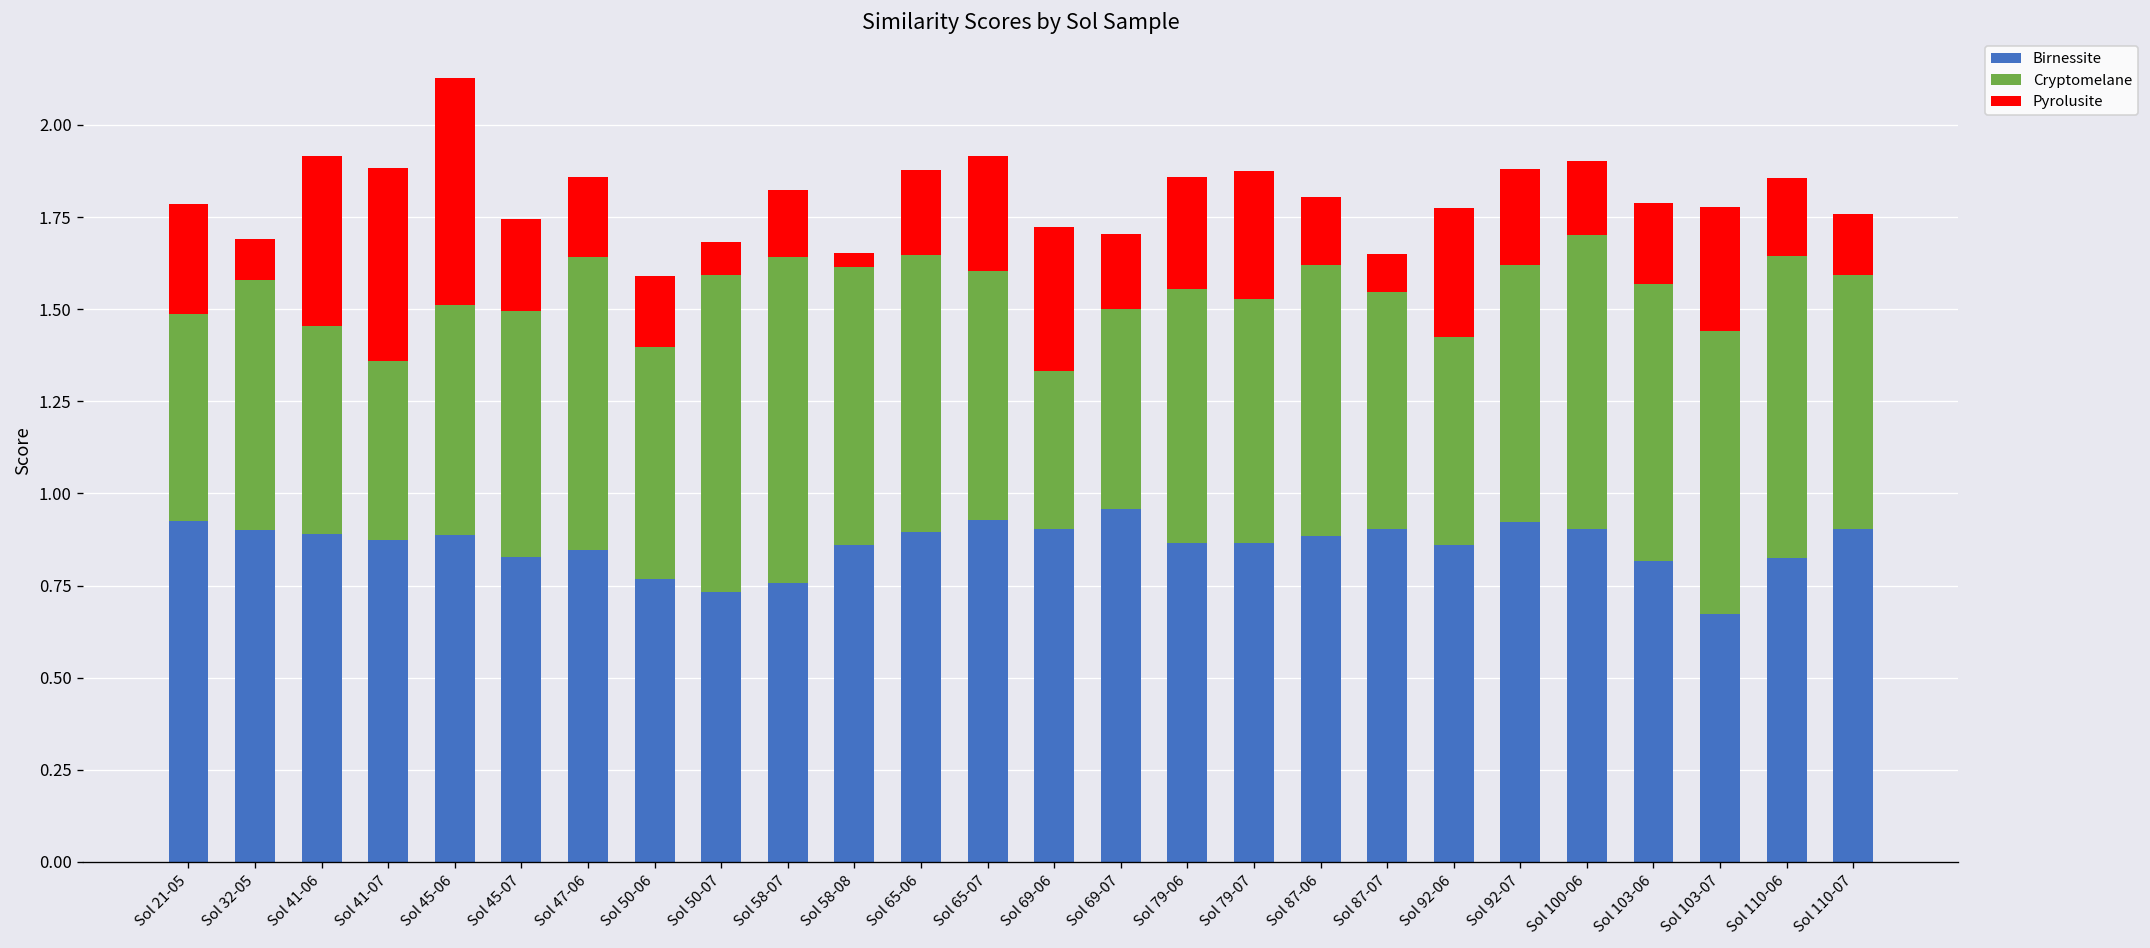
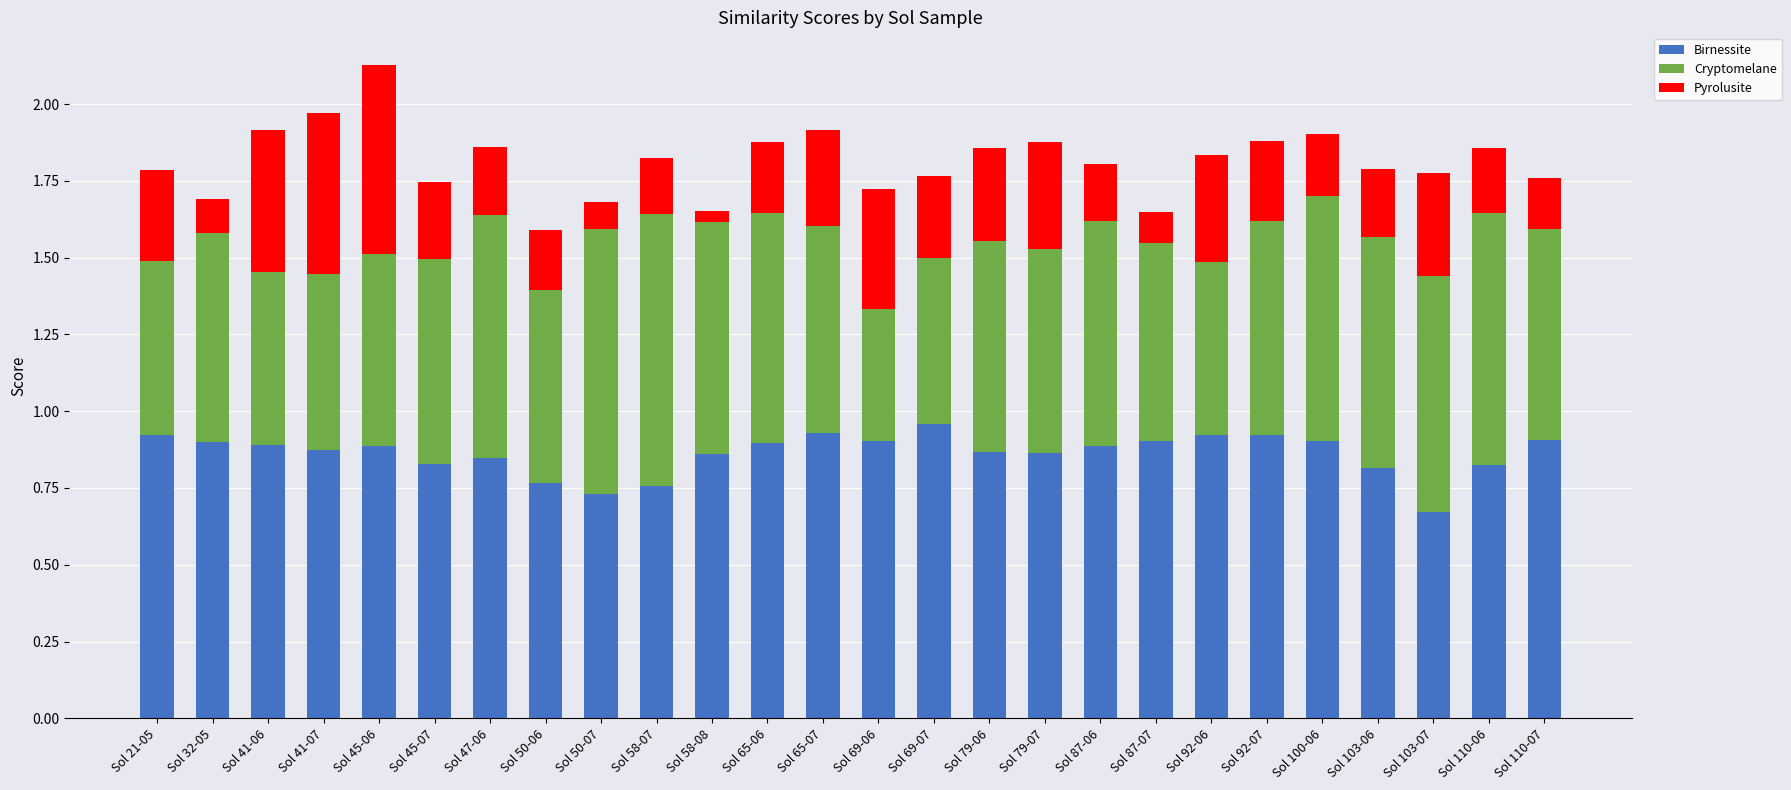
  {
    "Birnessite": {
      "Sol 21-05": 0.92,
      "Sol 32-05": 0.90,
      "Sol 41-06": 0.89,
      "Sol 41-07": 0.87,
      "Sol 45-06": 0.89,
      "Sol 45-07": 0.83,
      "Sol 47-06": 0.85,
      "Sol 50-06": 0.77,
      "Sol 50-07": 0.73,
      "Sol 58-07": 0.76,
      "Sol 58-08": 0.86,
      "Sol 65-06": 0.90,
      "Sol 65-07": 0.93,
      "Sol 69-06": 0.90,
      "Sol 69-07": 0.96,
      "Sol 79-06": 0.87,
      "Sol 79-07": 0.87,
      "Sol 87-06": 0.89,
      "Sol 87-07": 0.90,
-     "Sol 92-06": 0.86,
+     "Sol 92-06": 0.92,
      "Sol 92-07": 0.92,
      "Sol 100-06": 0.90,
      "Sol 103-06": 0.82,
      "Sol 103-07": 0.67,
      "Sol 110-06": 0.82,
      "Sol 110-07": 0.90
    },
    "Cryptomelane": {
      "Sol 21-05": 0.56,
      "Sol 32-05": 0.68,
      "Sol 41-06": 0.56,
-     "Sol 41-07": 0.48,
+     "Sol 41-07": 0.57,
      "Sol 45-06": 0.62,
      "Sol 45-07": 0.67,
      "Sol 47-06": 0.79,
      "Sol 50-06": 0.63,
      "Sol 50-07": 0.86,
      "Sol 58-07": 0.89,
      "Sol 58-08": 0.76,
      "Sol 65-06": 0.75,
      "Sol 65-07": 0.68,
      "Sol 69-06": 0.43,
      "Sol 69-07": 0.54,
      "Sol 79-06": 0.69,
      "Sol 79-07": 0.66,
      "Sol 87-06": 0.73,
      "Sol 87-07": 0.64,
      "Sol 92-06": 0.56,
      "Sol 92-07": 0.70,
      "Sol 100-06": 0.80,
      "Sol 103-06": 0.75,
      "Sol 103-07": 0.77,
      "Sol 110-06": 0.82,
      "Sol 110-07": 0.69
    },
    "Pyrolusite": {
      "Sol 21-05": 0.30,
      "Sol 32-05": 0.11,
      "Sol 41-06": 0.46,
      "Sol 41-07": 0.52,
      "Sol 45-06": 0.61,
      "Sol 45-07": 0.25,
      "Sol 47-06": 0.22,
      "Sol 50-06": 0.19,
      "Sol 50-07": 0.09,
      "Sol 58-07": 0.18,
      "Sol 58-08": 0.04,
      "Sol 65-06": 0.23,
      "Sol 65-07": 0.31,
      "Sol 69-06": 0.39,
-     "Sol 69-07": 0.20,
+     "Sol 69-07": 0.27,
      "Sol 79-06": 0.30,
      "Sol 79-07": 0.35,
      "Sol 87-06": 0.18,
      "Sol 87-07": 0.10,
      "Sol 92-06": 0.35,
      "Sol 92-07": 0.26,
      "Sol 100-06": 0.20,
      "Sol 103-06": 0.22,
      "Sol 103-07": 0.34,
      "Sol 110-06": 0.21,
      "Sol 110-07": 0.17
    }
  }
